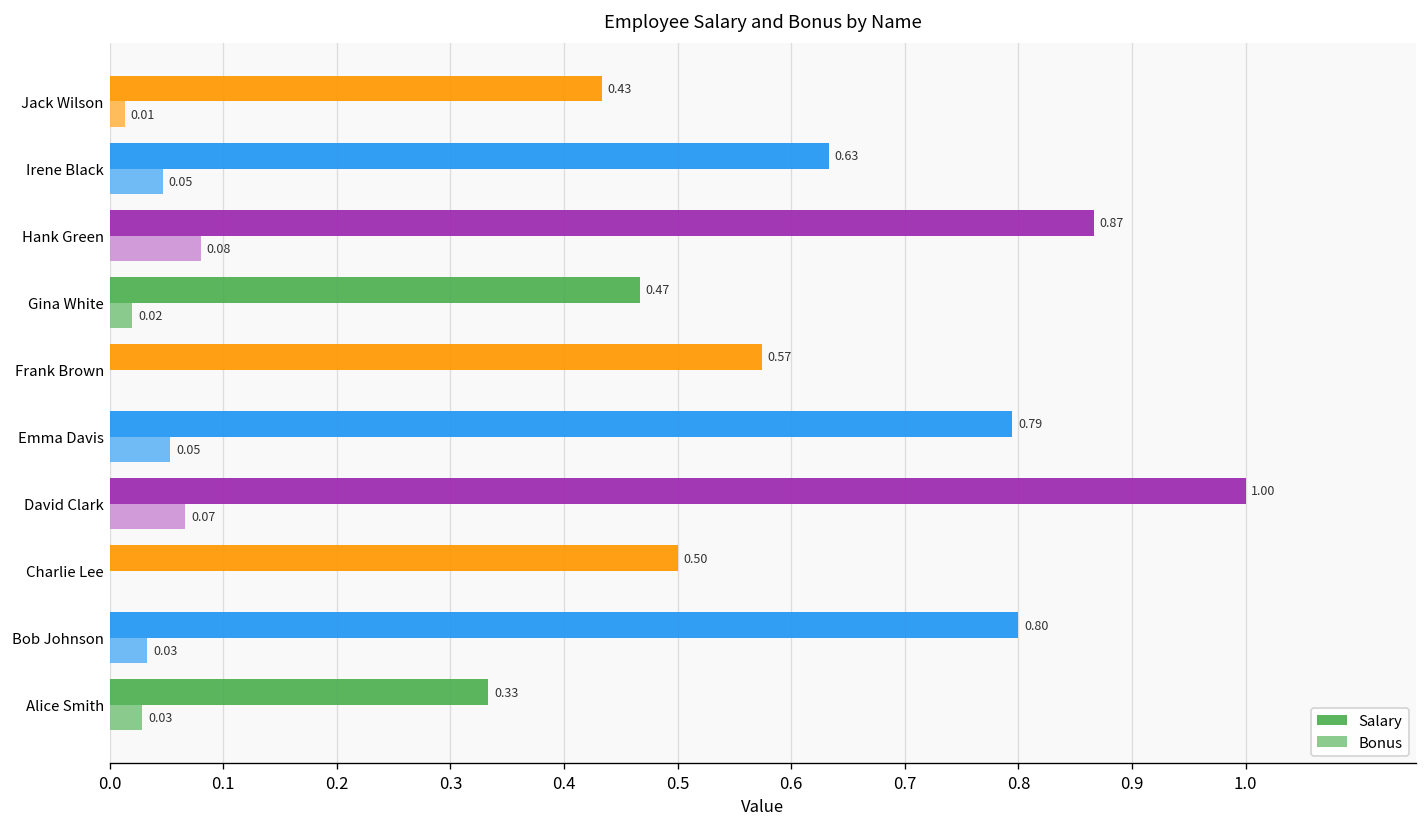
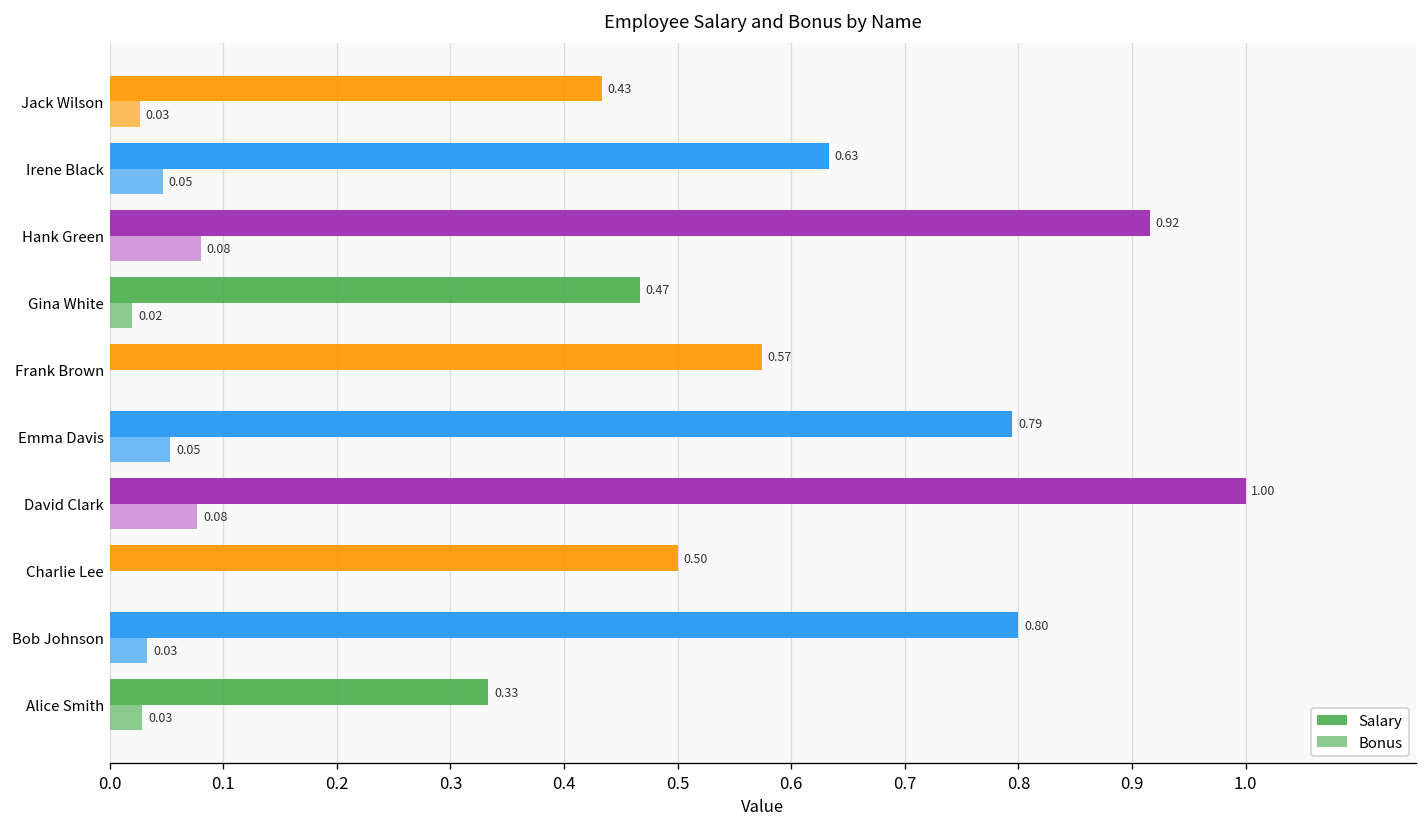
  {
    "Salary": {
      "Jack Wilson": 0.43,
      "Irene Black": 0.63,
-     "Hank Green": 0.87,
+     "Hank Green": 0.92,
      "Gina White": 0.47,
      "Frank Brown": 0.57,
      "Emma Davis": 0.79,
      "David Clark": 1.00,
      "Charlie Lee": 0.50,
      "Bob Johnson": 0.80,
      "Alice Smith": 0.33
    },
    "Bonus": {
-     "Jack Wilson": 0.01,
+     "Jack Wilson": 0.03,
      "Irene Black": 0.05,
      "Hank Green": 0.08,
      "Gina White": 0.02,
      "Emma Davis": 0.05,
-     "David Clark": 0.07,
+     "David Clark": 0.08,
      "Bob Johnson": 0.03,
      "Alice Smith": 0.03
    }
  }
